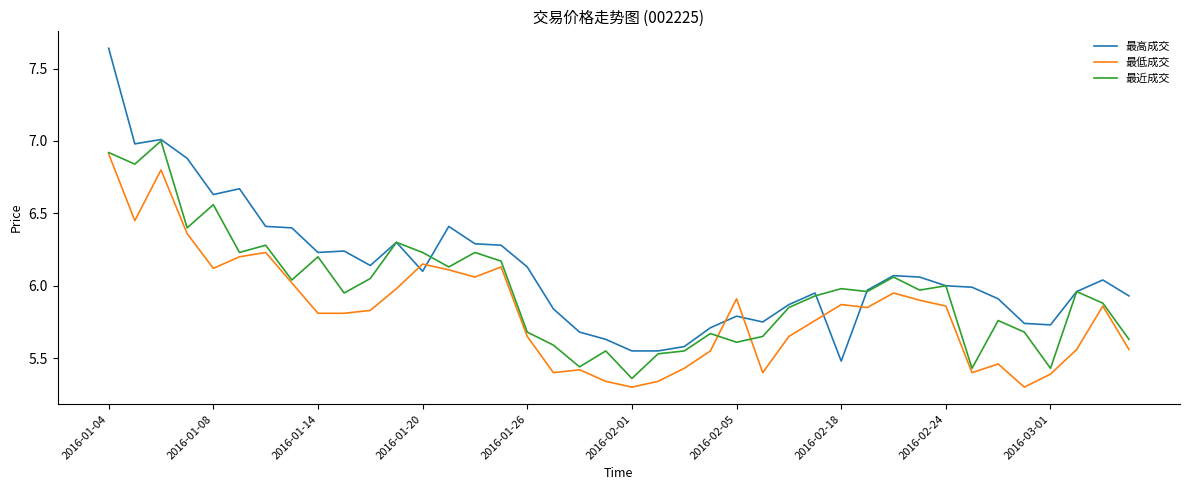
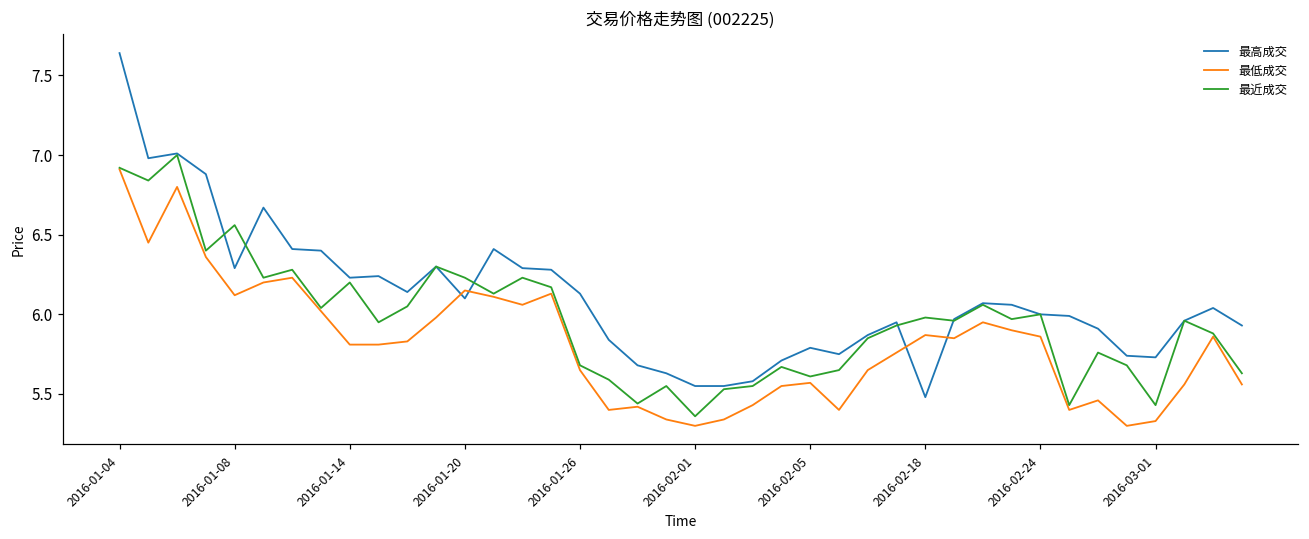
  {
    "最高成交": {
      "2016-01-04": 7.64,
-     "2016-01-08": 6.63,
+     "2016-01-08": 6.29,
      "2016-01-14": 6.23,
      "2016-01-20": 6.10,
      "2016-01-26": 6.13,
      "2016-02-01": 5.55,
      "2016-02-05": 5.79,
      "2016-02-18": 5.48,
      "2016-03-01": 5.73
    },
    "最低成交": {
      "2016-01-08": 6.12,
      "2016-01-14": 5.81,
      "2016-01-20": 6.15,
      "2016-01-26": 5.65,
      "2016-02-01": 5.30,
-     "2016-02-05": 5.91,
+     "2016-02-05": 5.57,
      "2016-02-18": 5.87,
      "2016-02-24": 5.86,
-     "2016-03-01": 5.39
+     "2016-03-01": 5.33
    },
    "最近成交": {
      "2016-01-08": 6.56,
      "2016-01-14": 6.20,
      "2016-01-20": 6.23,
      "2016-01-26": 5.68,
      "2016-02-01": 5.36,
      "2016-02-05": 5.61,
      "2016-02-18": 5.98,
      "2016-03-01": 5.43
    }
  }
